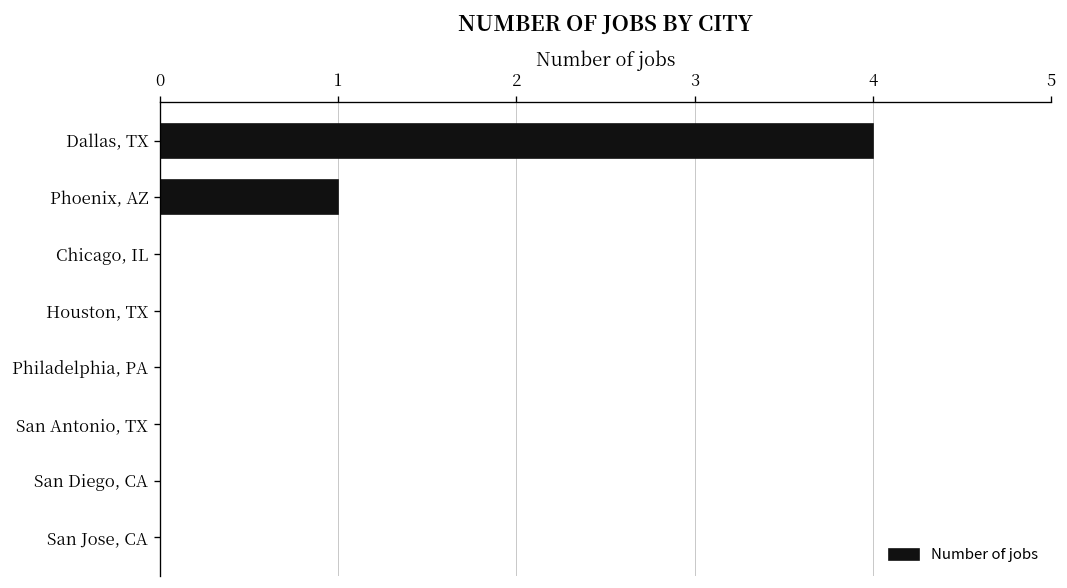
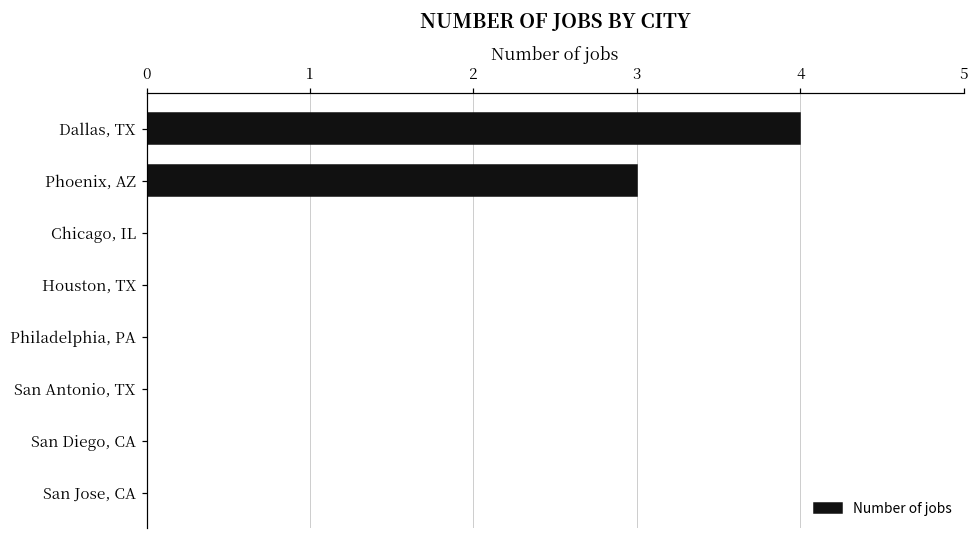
  {
    "Dallas, TX": 4,
-   "Phoenix, AZ": 1,
+   "Phoenix, AZ": 3,
    "Chicago, IL": 0,
    "Houston, TX": 0,
    "Philadelphia, PA": 0,
    "San Antonio, TX": 0,
    "San Diego, CA": 0,
    "San Jose, CA": 0
  }
